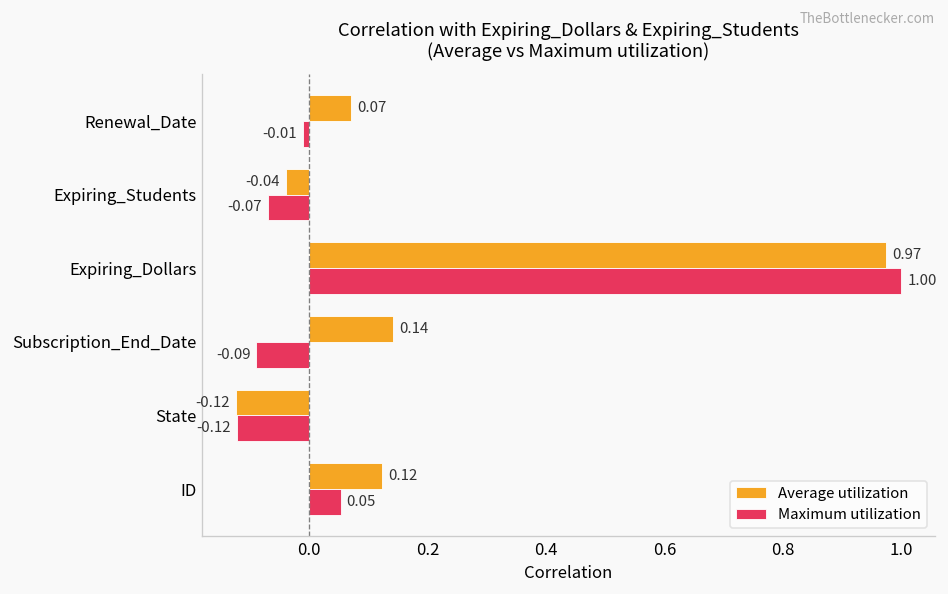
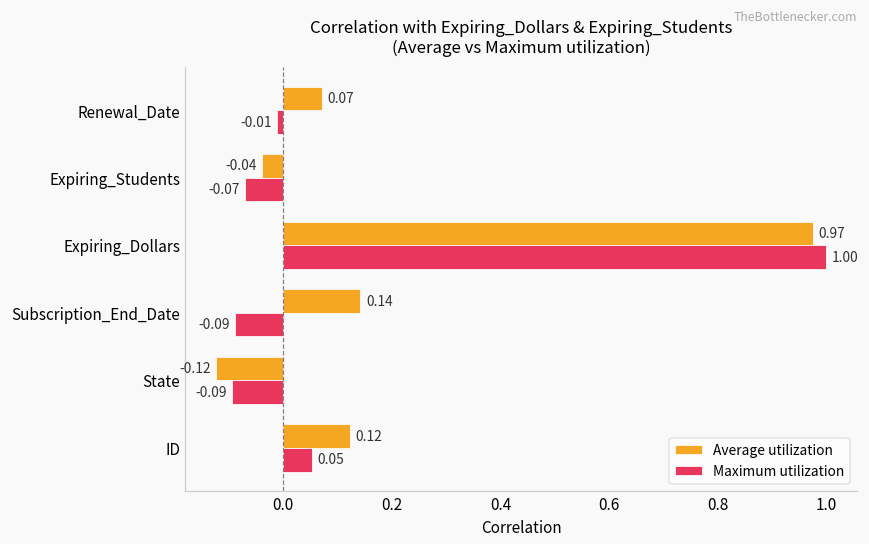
  {
    "Average utilization": {
      "Renewal_Date": 0.07,
      "Expiring_Students": -0.04,
      "Expiring_Dollars": 0.97,
      "Subscription_End_Date": 0.14,
      "State": -0.12,
      "ID": 0.12
    },
    "Maximum utilization": {
      "Renewal_Date": -0.01,
      "Expiring_Students": -0.07,
      "Expiring_Dollars": 1.00,
      "Subscription_End_Date": -0.09,
-     "State": -0.12,
+     "State": -0.09,
      "ID": 0.05
    }
  }
